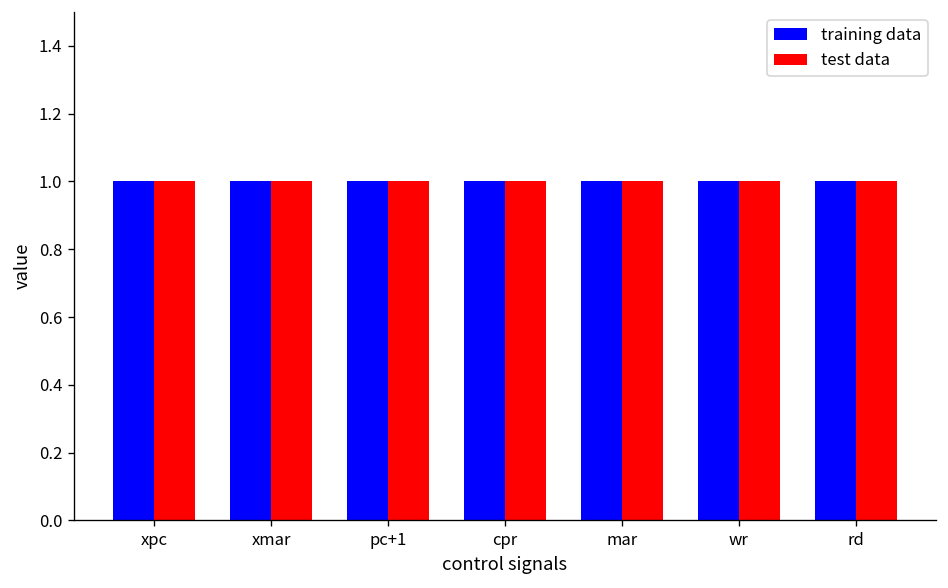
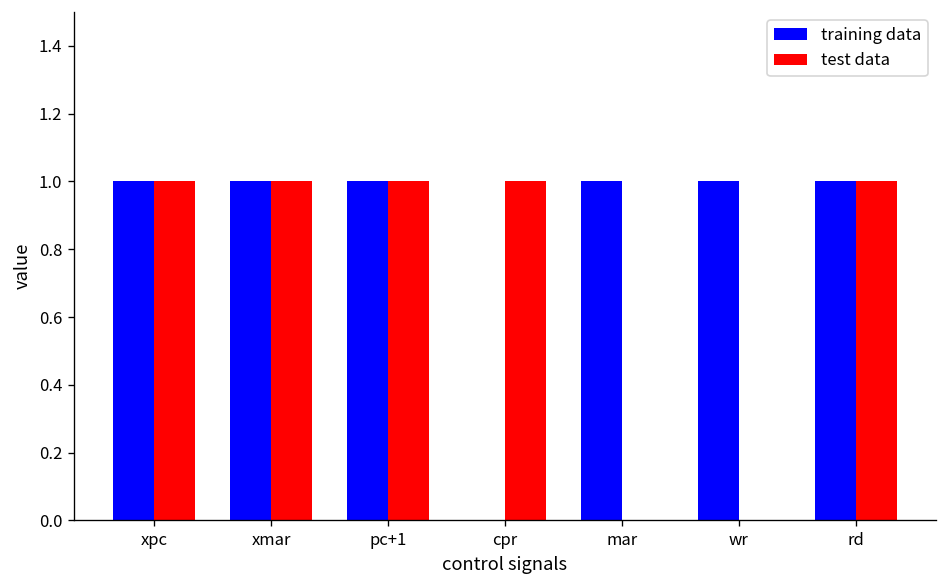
  {
    "training data": {
      "xpc": 1,
      "xmar": 1,
      "pc+1": 1,
-     "cpr": 1,
+     "cpr": 0,
      "mar": 1,
      "wr": 1,
      "rd": 1
    },
    "test data": {
      "xpc": 1,
      "xmar": 1,
      "pc+1": 1,
      "cpr": 1,
-     "mar": 1,
-     "wr": 1,
+     "mar": 0,
+     "wr": 0,
      "rd": 1
    }
  }
